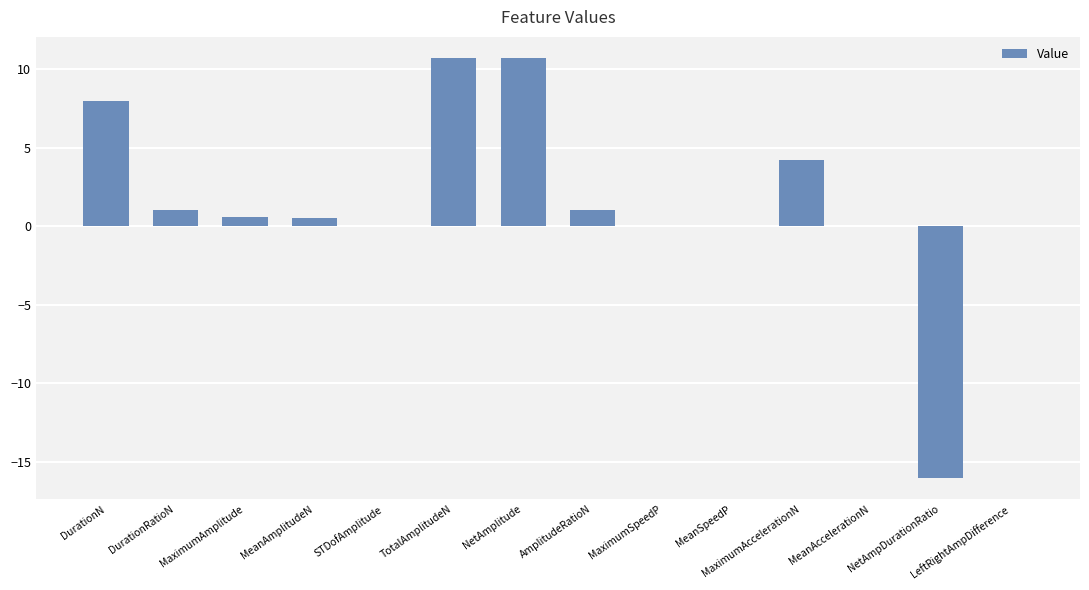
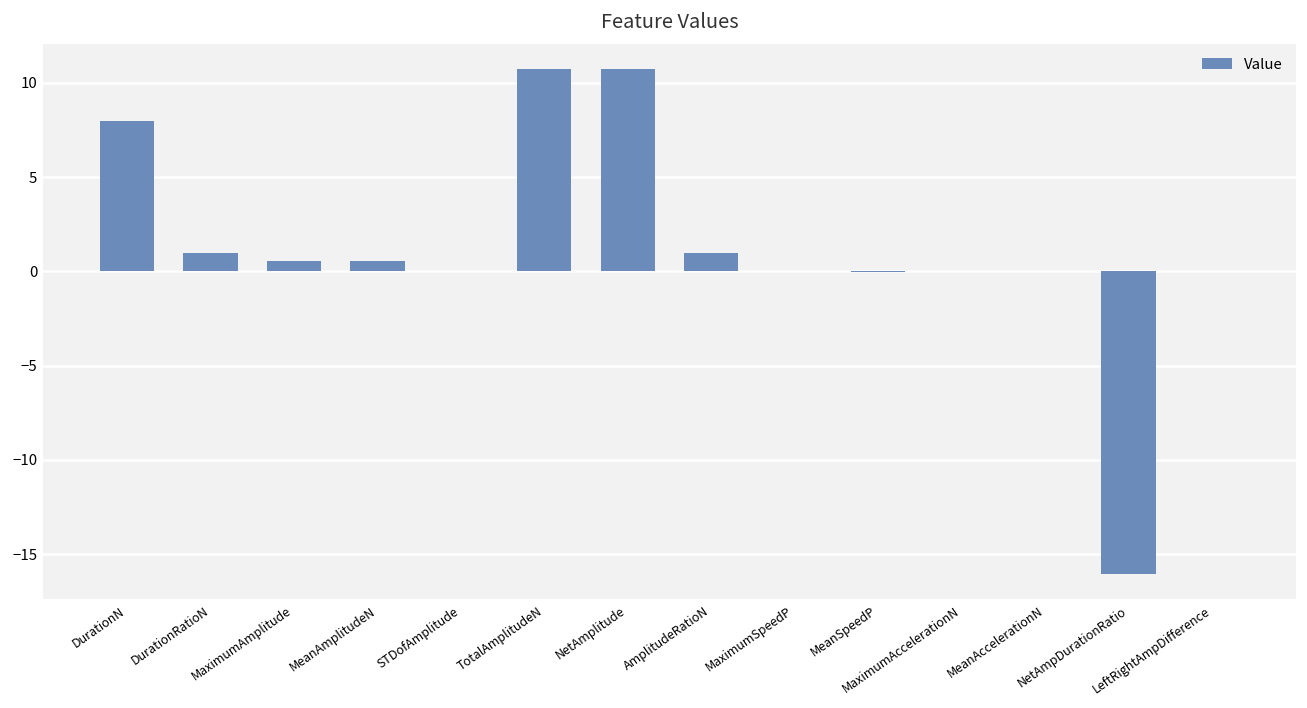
  {
    "DurationN": 8.0,
    "DurationRatioN": 1.0,
    "MaximumAmplitude": 0.6,
    "MeanAmplitudeN": 0.5,
    "TotalAmplitudeN": 10.7,
    "NetAmplitude": 10.7,
    "AmplitudeRatioN": 1.0,
-   "MaximumAccelerationN": 4.2,
+   "MaximumAccelerationN": 0.0,
    "NetAmpDurationRatio": -16.1,
    "LeftRightAmpDifference": 0.0
  }
